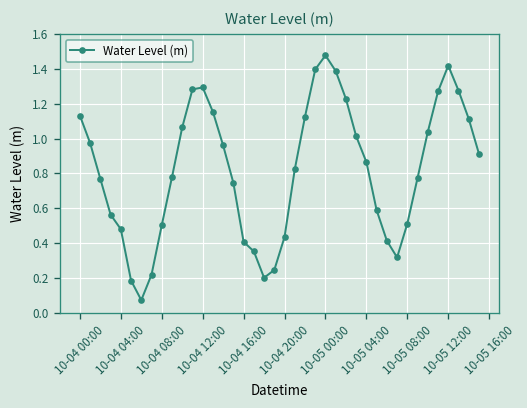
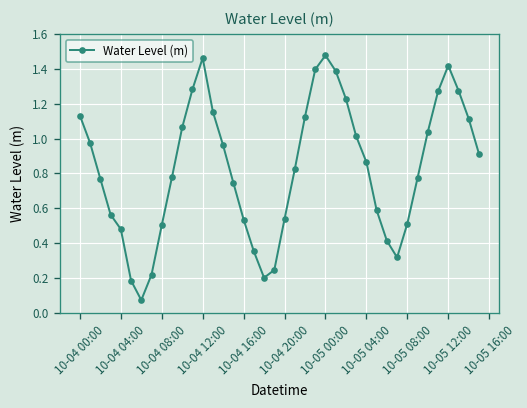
  {
    "10-04 00:00": 1.13,
    "10-04 04:00": 0.48,
    "10-04 08:00": 0.50,
-   "10-04 12:00": 1.29,
-   "10-04 16:00": 0.41,
-   "10-04 20:00": 0.43,
+   "10-04 12:00": 1.46,
+   "10-04 16:00": 0.54,
+   "10-04 20:00": 0.54,
    "10-05 00:00": 1.48,
    "10-05 04:00": 0.86,
    "10-05 08:00": 0.51,
    "10-05 12:00": 1.42
  }
